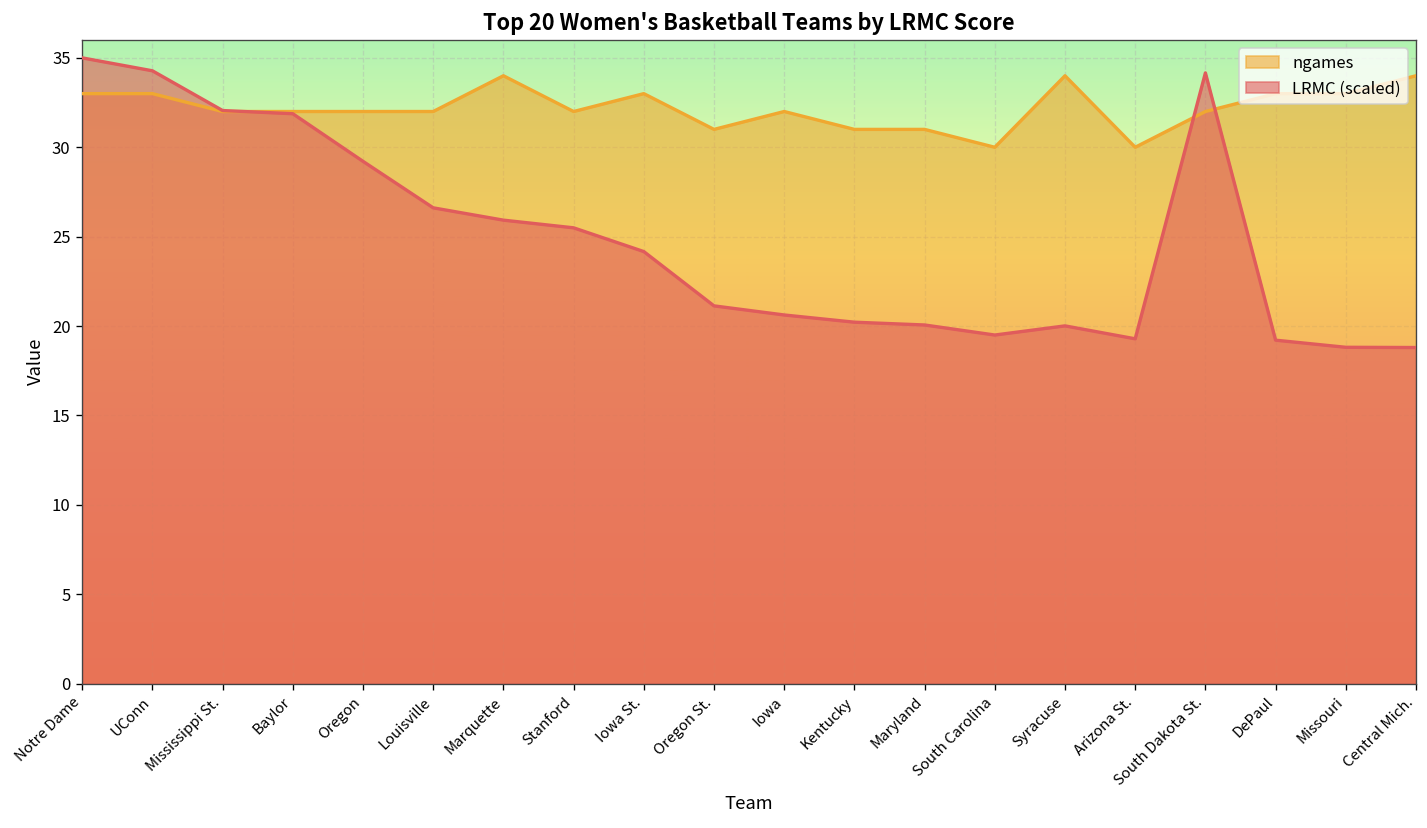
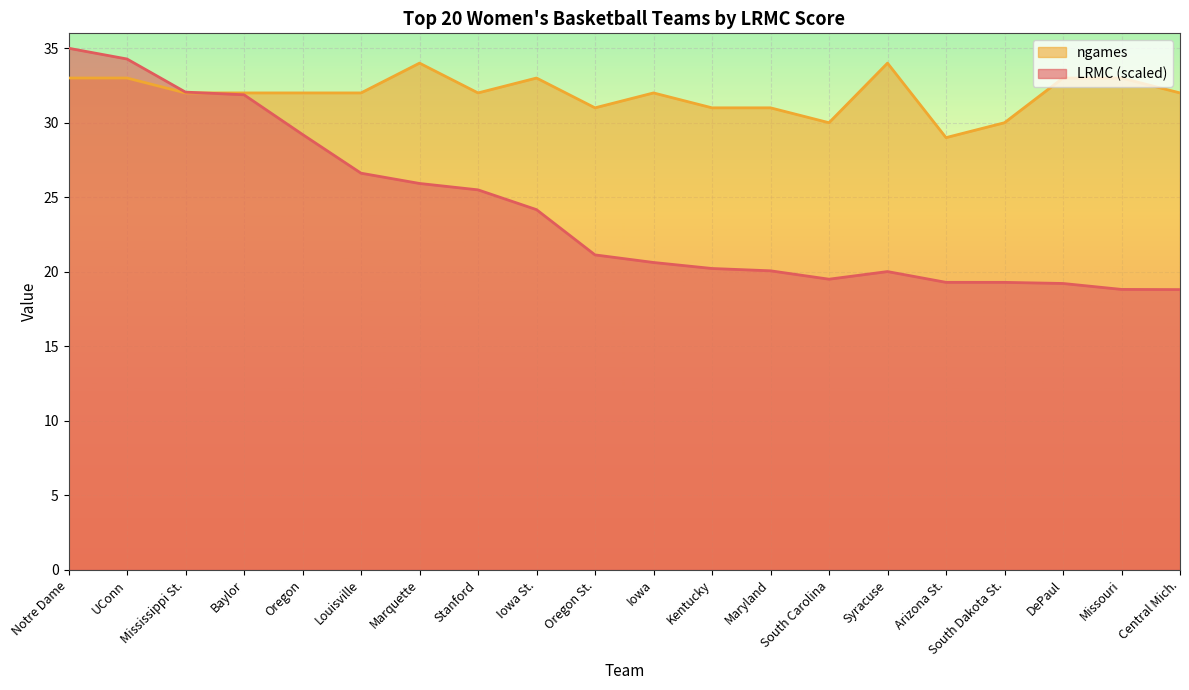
  {
    "ngames": {
      "Notre Dame": 33,
      "UConn": 33,
      "Oregon": 32,
      "Louisville": 32,
      "Marquette": 34,
      "Stanford": 32,
      "Iowa St.": 33,
      "Oregon St.": 31,
      "Iowa": 32,
      "Kentucky": 31,
      "Maryland": 31,
      "South Carolina": 30,
      "Syracuse": 34,
-     "Arizona St.": 30,
-     "South Dakota St.": 32,
-     "Central Mich.": 34
+     "Arizona St.": 29,
+     "South Dakota St.": 30,
+     "Central Mich.": 32
    },
    "LRMC (scaled)": {
      "Notre Dame": 35.0,
      "UConn": 34.3,
      "Oregon": 29.2,
      "Louisville": 26.6,
      "Marquette": 25.9,
      "Stanford": 25.5,
      "Iowa St.": 24.2,
      "Oregon St.": 21.1,
      "Iowa": 20.6,
      "Kentucky": 20.2,
      "Maryland": 20.1,
      "South Carolina": 19.5,
      "Syracuse": 20.0,
      "Arizona St.": 19.3,
-     "South Dakota St.": 34.2,
+     "South Dakota St.": 19.3,
      "DePaul": 19.2,
      "Missouri": 18.8,
      "Central Mich.": 18.8
    }
  }
